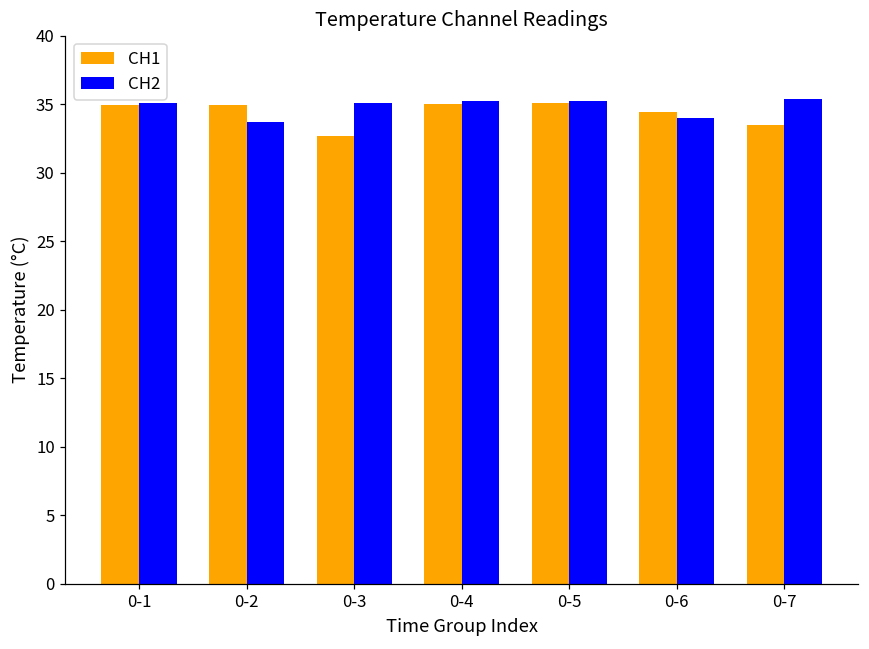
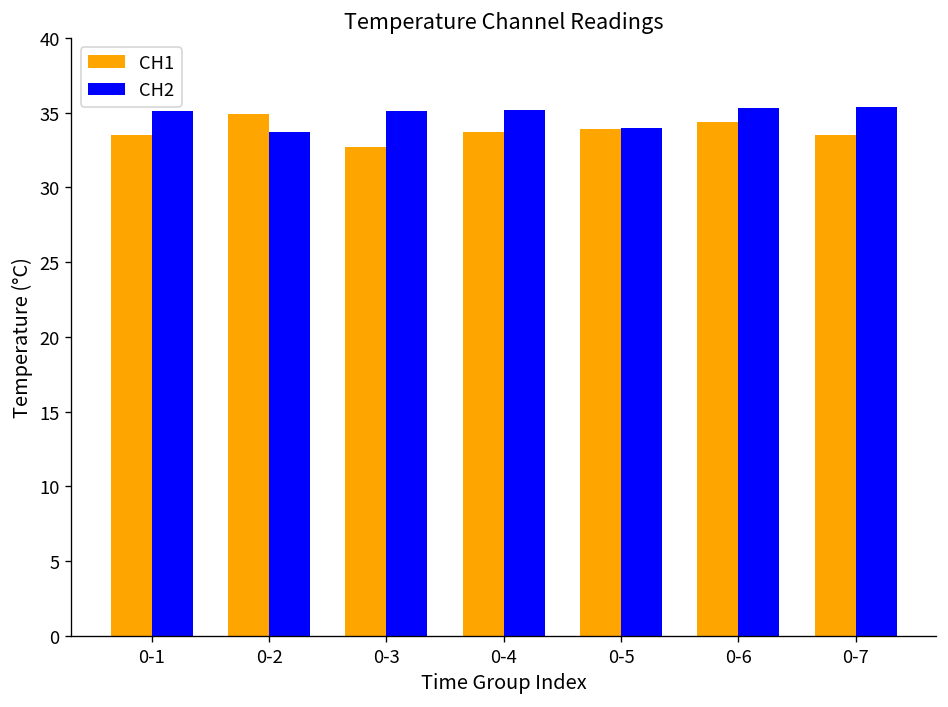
  {
    "CH1": {
-     "0-1": 34.9,
+     "0-1": 33.5,
      "0-2": 34.9,
      "0-3": 32.7,
-     "0-4": 35.0,
-     "0-5": 35.1,
+     "0-4": 33.7,
+     "0-5": 33.9,
      "0-6": 34.4,
      "0-7": 33.5
    },
    "CH2": {
      "0-1": 35.1,
      "0-2": 33.7,
      "0-3": 35.1,
      "0-4": 35.2,
-     "0-5": 35.2,
-     "0-6": 34.0
+     "0-5": 34.0,
+     "0-6": 35.3
    }
  }
